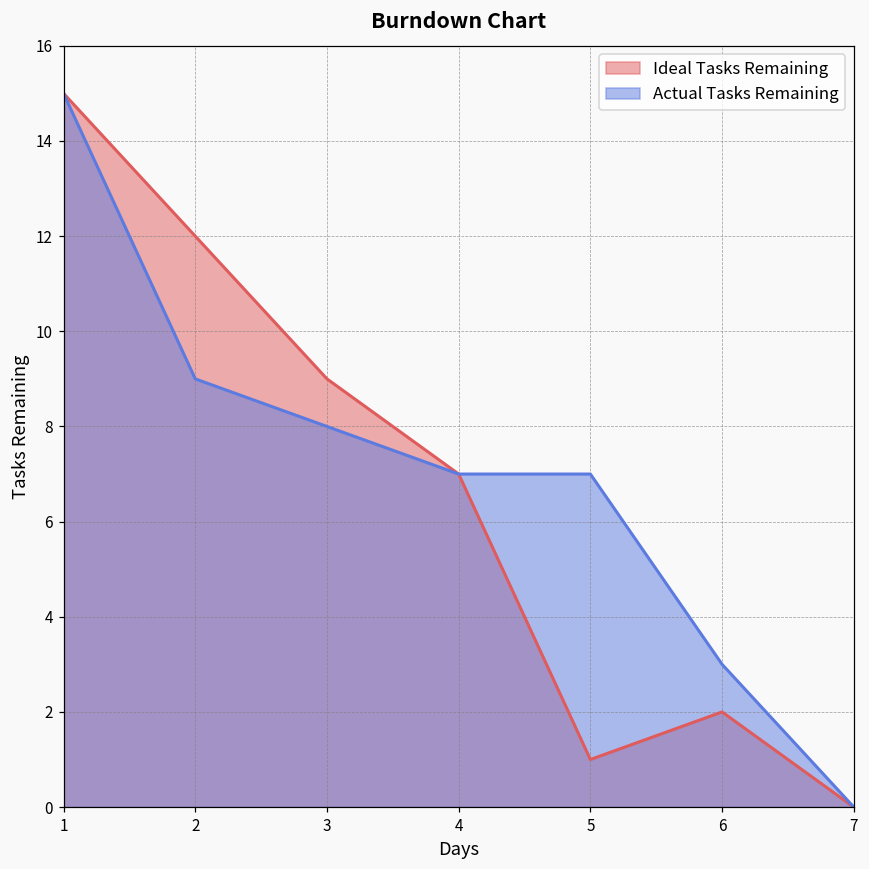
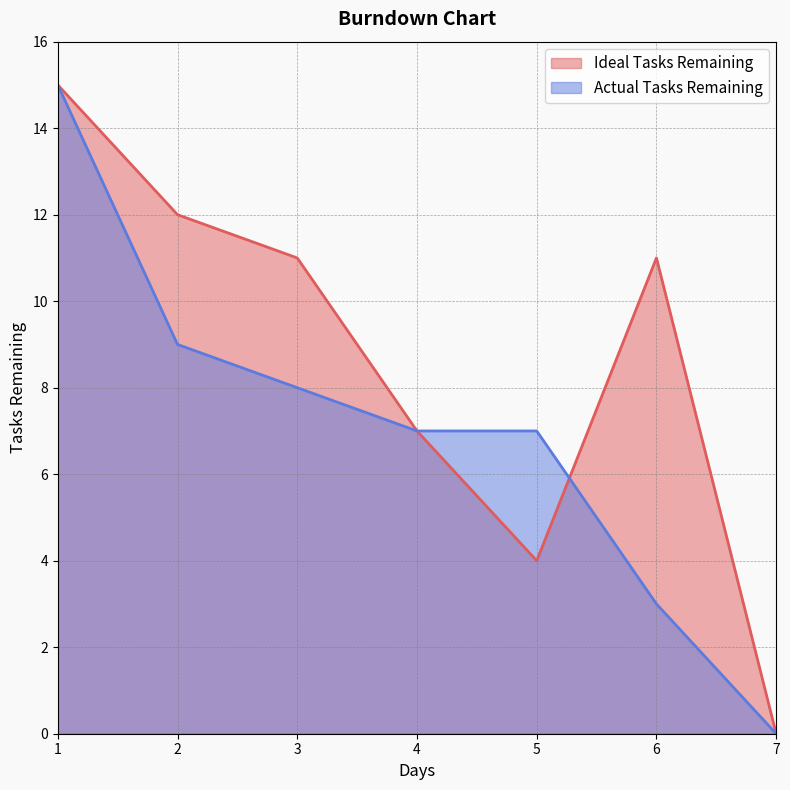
  {
    "Ideal Tasks Remaining": {
      "2": 12,
-     "3": 9,
-     "5": 1,
-     "6": 2
+     "3": 11,
+     "5": 4,
+     "6": 11
    },
    "Actual Tasks Remaining": {
      "2": 9,
      "3": 8,
      "5": 7,
      "6": 3
    }
  }
